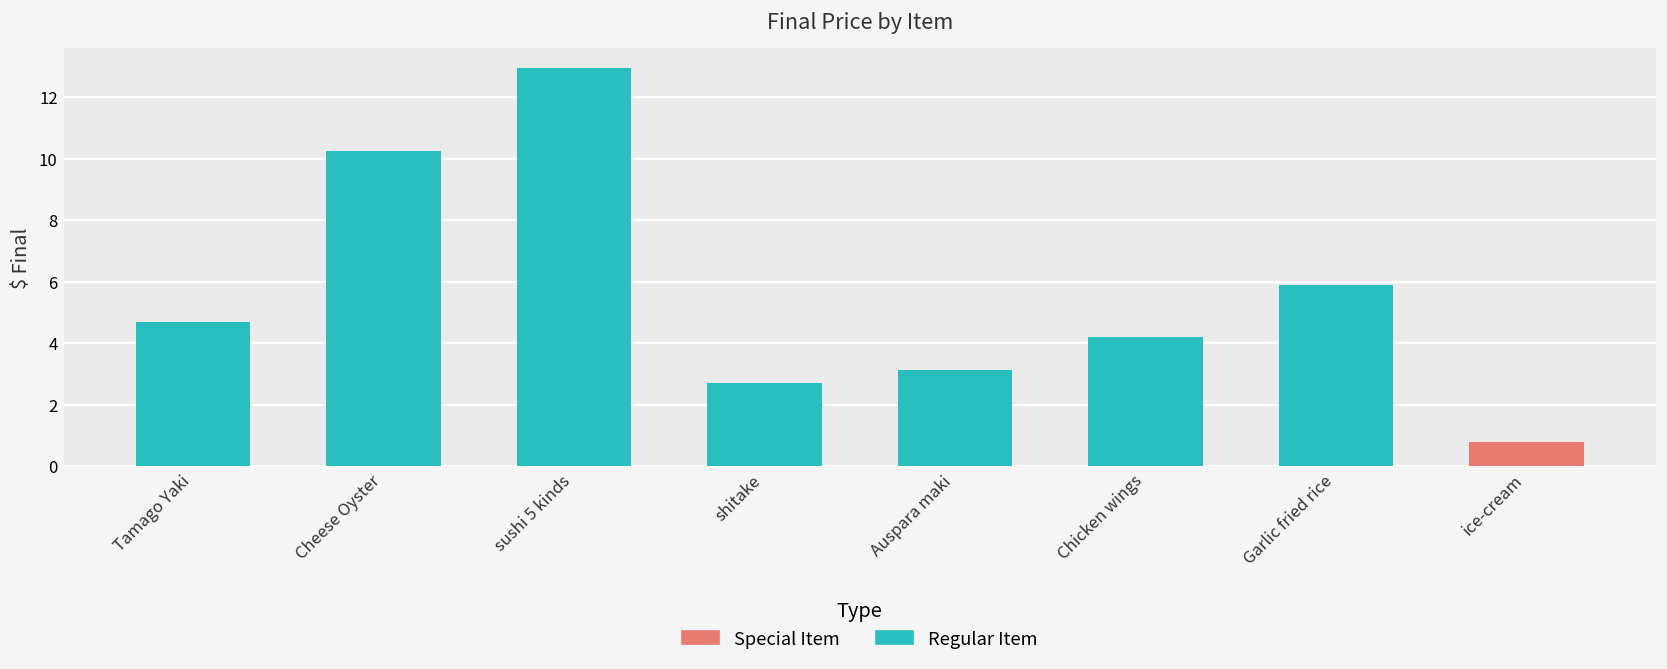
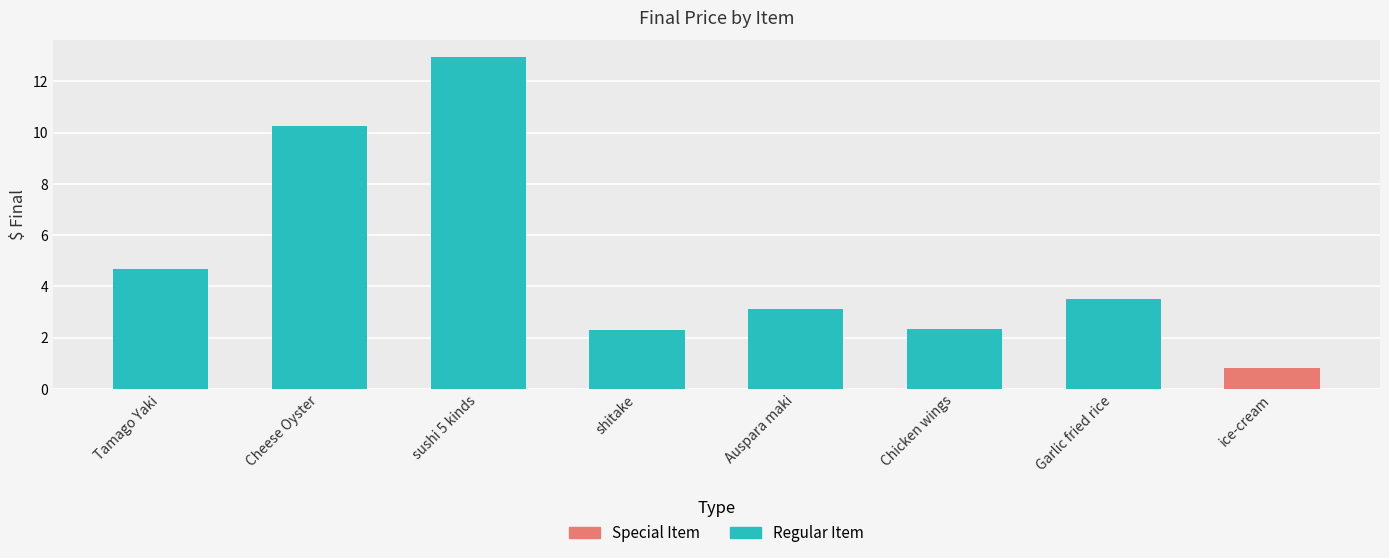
  {
    "Tamago Yaki": 4.7,
    "Cheese Oyster": 10.3,
    "sushi 5 kinds": 12.9,
-   "shitake": 2.7,
+   "shitake": 2.3,
    "Auspara maki": 3.1,
-   "Chicken wings": 4.2,
-   "Garlic fried rice": 5.9,
+   "Chicken wings": 2.3,
+   "Garlic fried rice": 3.5,
    "ice-cream": 0.8
  }
